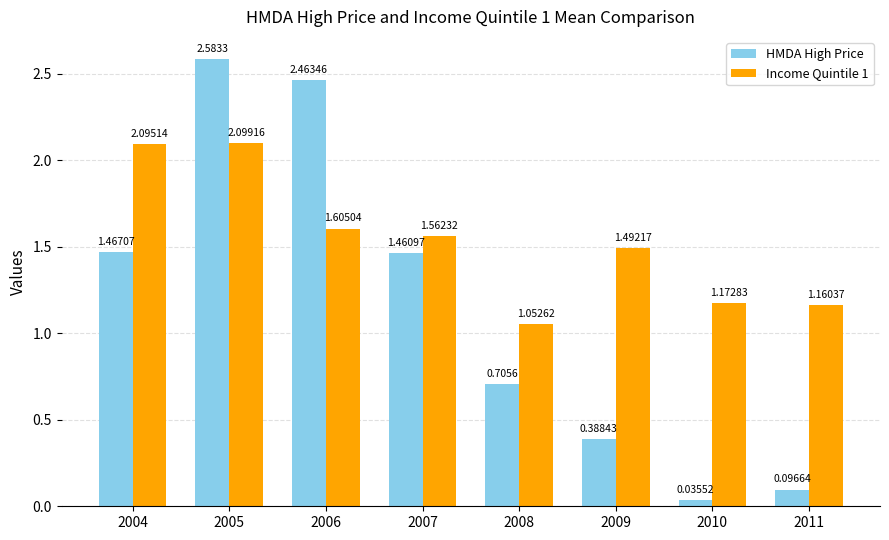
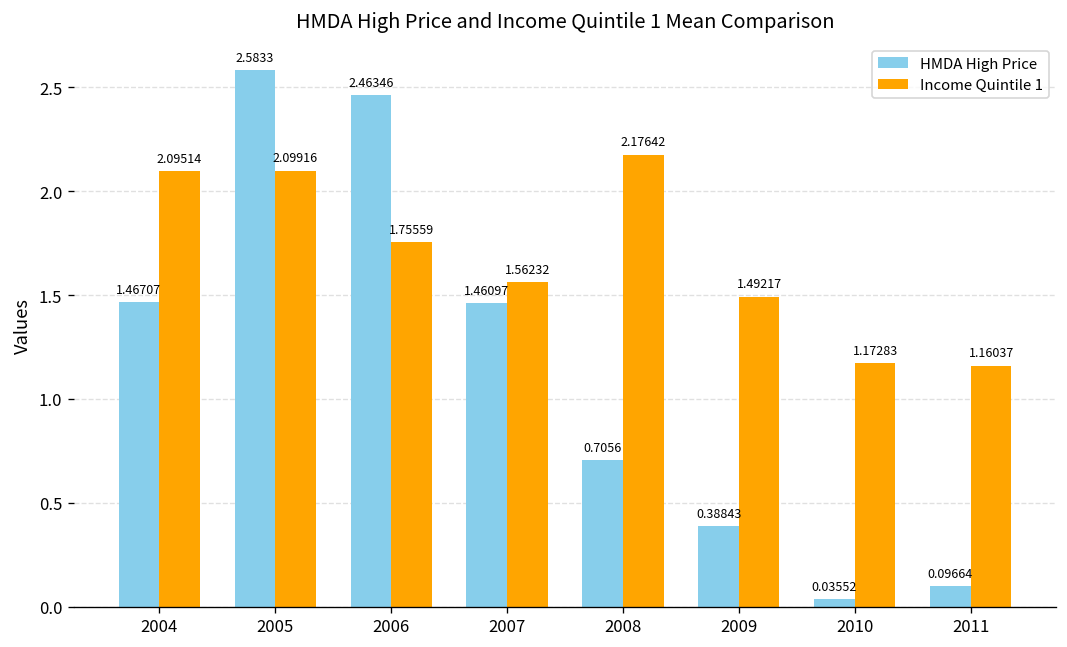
  {
    "HMDA High Price": {
      "2004": 1.46707,
      "2005": 2.5833,
      "2006": 2.46346,
      "2007": 1.46097,
      "2008": 0.7056,
      "2009": 0.38843,
      "2010": 0.03552,
      "2011": 0.09664
    },
    "Income Quintile 1": {
      "2004": 2.09514,
      "2005": 2.09916,
-     "2006": 1.60504,
+     "2006": 1.75559,
      "2007": 1.56232,
-     "2008": 1.05262,
+     "2008": 2.17642,
      "2009": 1.49217,
      "2010": 1.17283,
      "2011": 1.16037
    }
  }
